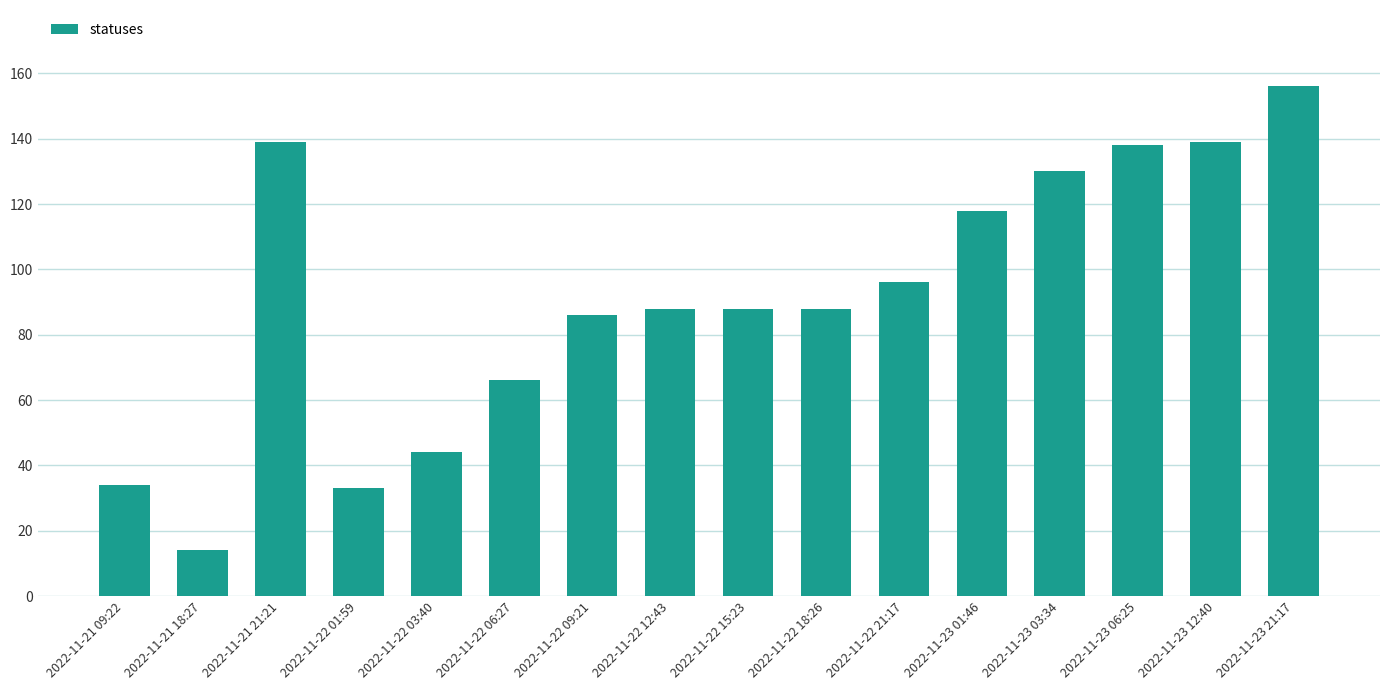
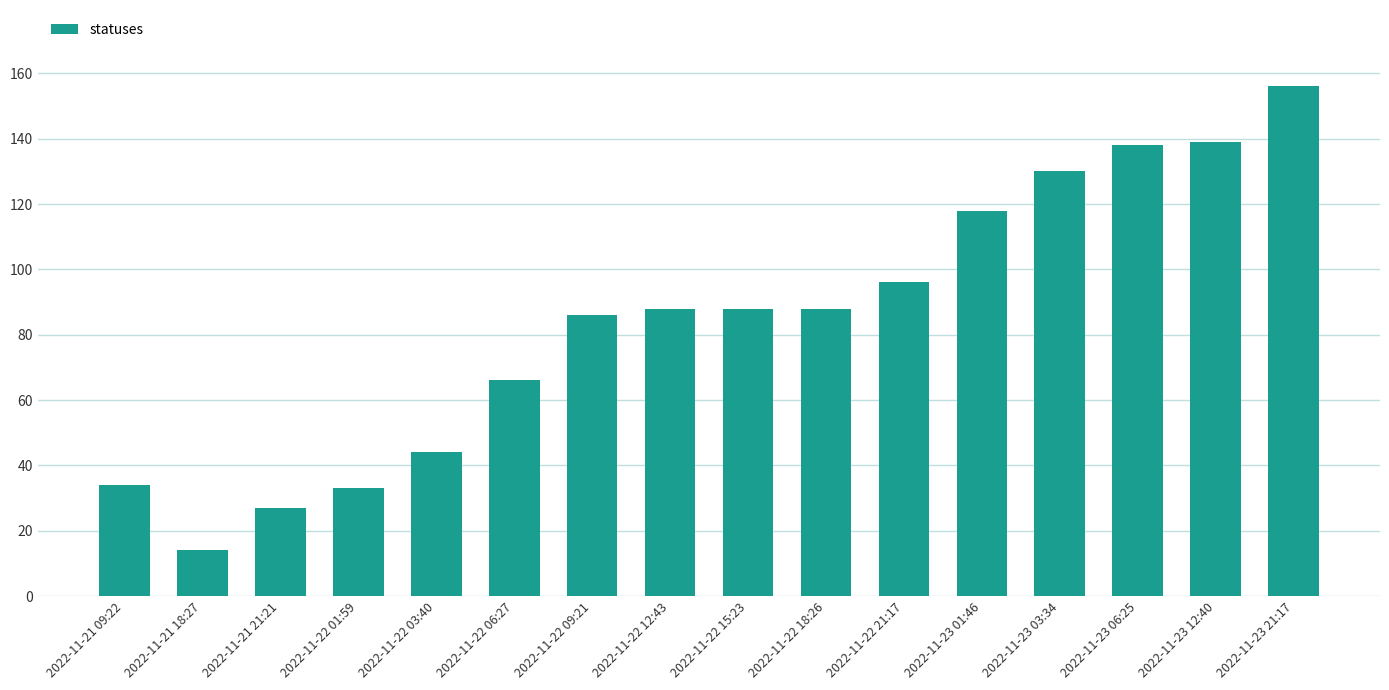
  {
    "2022-11-21 09:22": 34,
    "2022-11-21 18:27": 14,
-   "2022-11-21 21:21": 139,
+   "2022-11-21 21:21": 27,
    "2022-11-22 01:59": 33,
    "2022-11-22 03:40": 44,
    "2022-11-22 06:27": 66,
    "2022-11-22 09:21": 86,
    "2022-11-22 12:43": 88,
    "2022-11-22 15:23": 88,
    "2022-11-22 18:26": 88,
    "2022-11-22 21:17": 96,
    "2022-11-23 01:46": 118,
    "2022-11-23 03:34": 130,
    "2022-11-23 06:25": 138,
    "2022-11-23 12:40": 139,
    "2022-11-23 21:17": 156
  }
